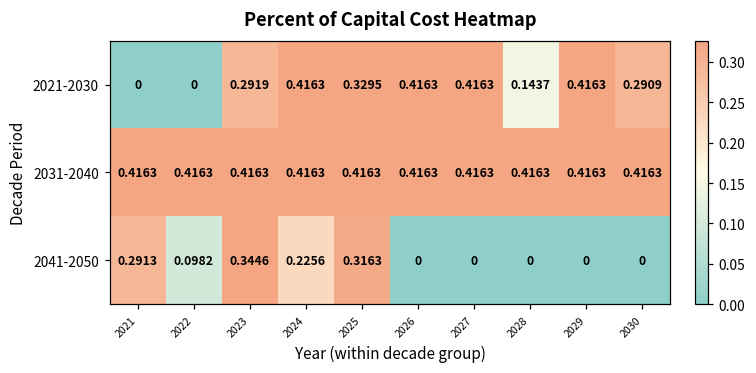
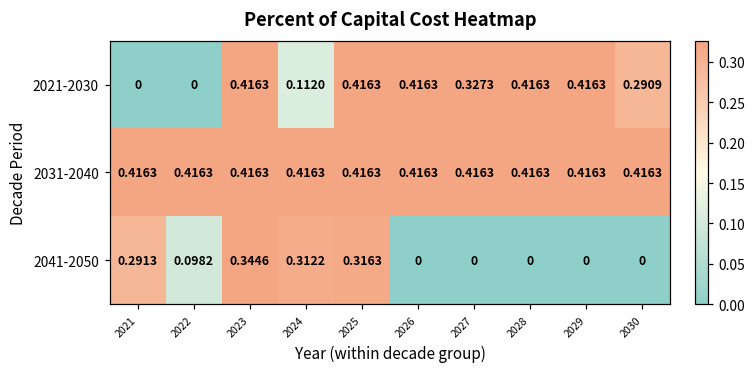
  {
    "2021-2030": {
      "2021": 0,
      "2022": 0,
-     "2023": 0.2919,
-     "2024": 0.4163,
-     "2025": 0.3295,
+     "2023": 0.4163,
+     "2024": 0.1120,
+     "2025": 0.4163,
      "2026": 0.4163,
-     "2027": 0.4163,
-     "2028": 0.1437,
+     "2027": 0.3273,
+     "2028": 0.4163,
      "2029": 0.4163,
      "2030": 0.2909
    },
    "2031-2040": {
      "2021": 0.4163,
      "2022": 0.4163,
      "2023": 0.4163,
      "2024": 0.4163,
      "2025": 0.4163,
      "2026": 0.4163,
      "2027": 0.4163,
      "2028": 0.4163,
      "2029": 0.4163,
      "2030": 0.4163
    },
    "2041-2050": {
      "2021": 0.2913,
      "2022": 0.0982,
      "2023": 0.3446,
-     "2024": 0.2256,
+     "2024": 0.3122,
      "2025": 0.3163,
      "2026": 0,
      "2027": 0,
      "2028": 0,
      "2029": 0,
      "2030": 0
    }
  }
